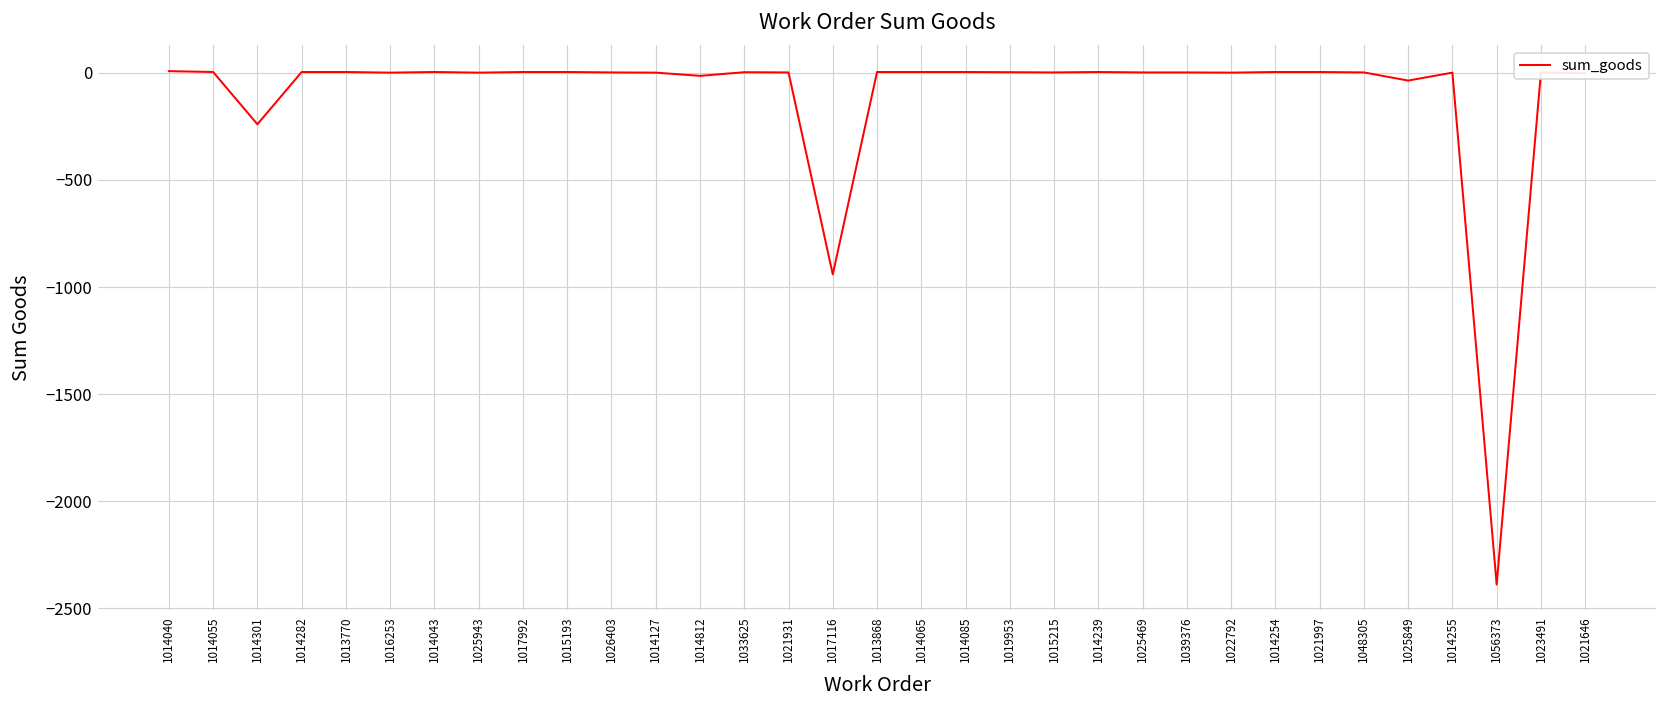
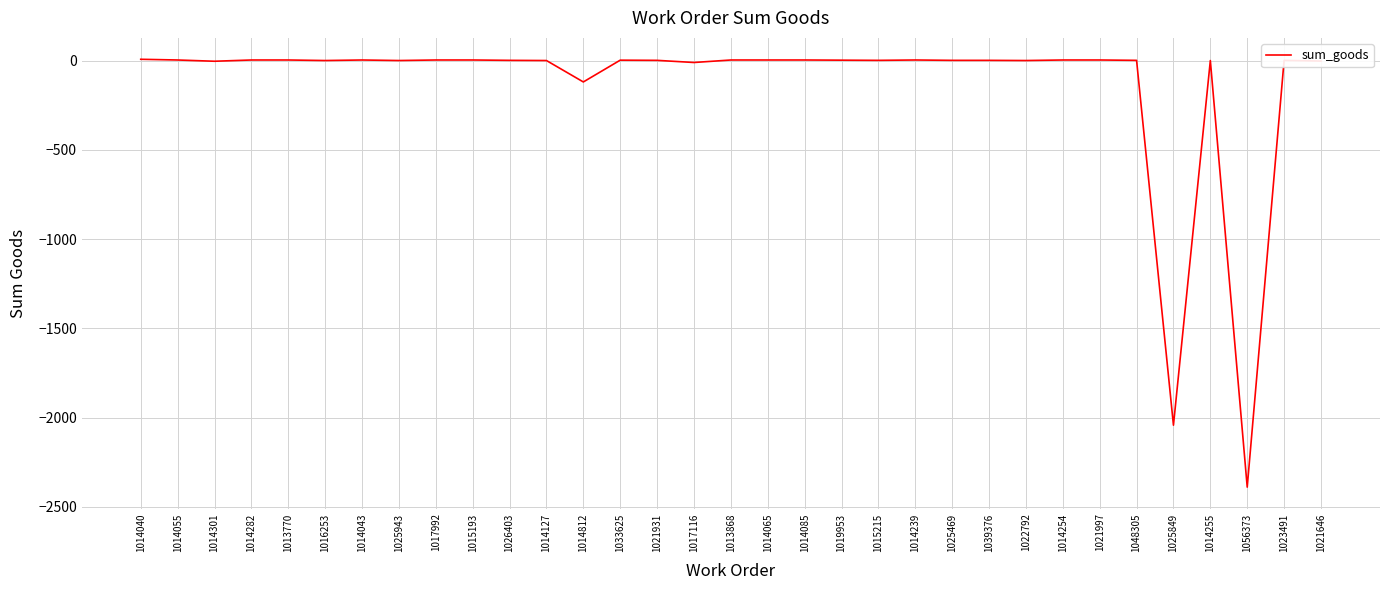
  {
    "1014040": 10,
    "1014055": 0,
-   "1014301": -240,
+   "1014301": 0,
    "1014282": 0,
    "1013770": 0,
    "1016253": 0,
    "1014043": 0,
    "1025943": 0,
    "1017992": 0,
    "1015193": 0,
    "1026403": 0,
    "1014127": 0,
-   "1014812": -10,
+   "1014812": -120,
    "1033625": 0,
    "1021931": 0,
-   "1017116": -940,
+   "1017116": -10,
    "1013868": 0,
    "1014065": 0,
    "1014085": 0,
    "1019953": 0,
    "1015215": 0,
    "1014239": 0,
    "1025469": 0,
    "1039376": 0,
    "1022792": 0,
    "1014254": 0,
    "1021997": 0,
    "1048305": 0,
-   "1025849": -40,
+   "1025849": -2040,
    "1014255": 0,
    "1056373": -2390
  }
